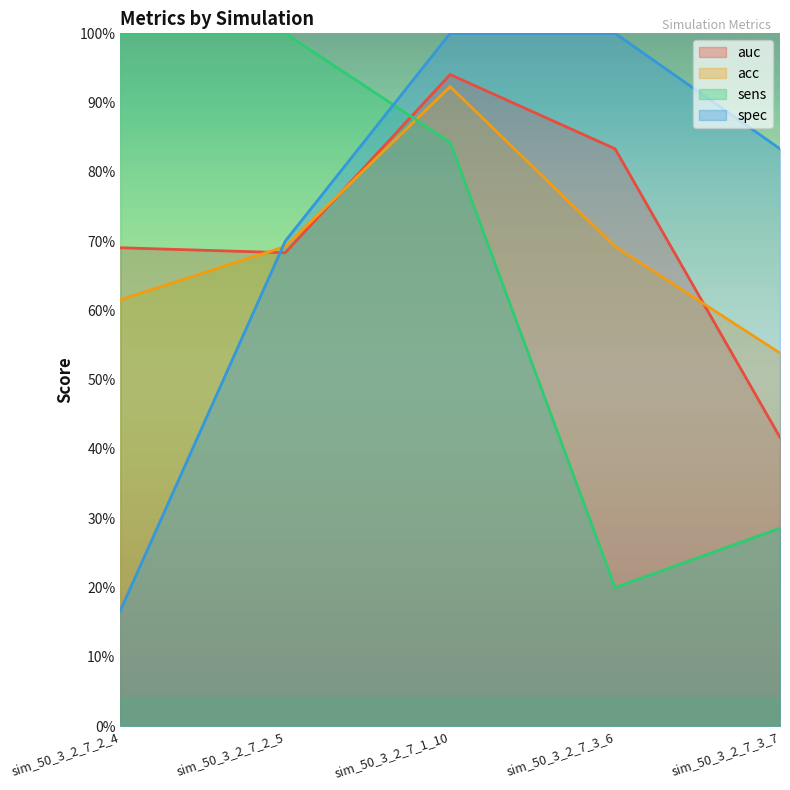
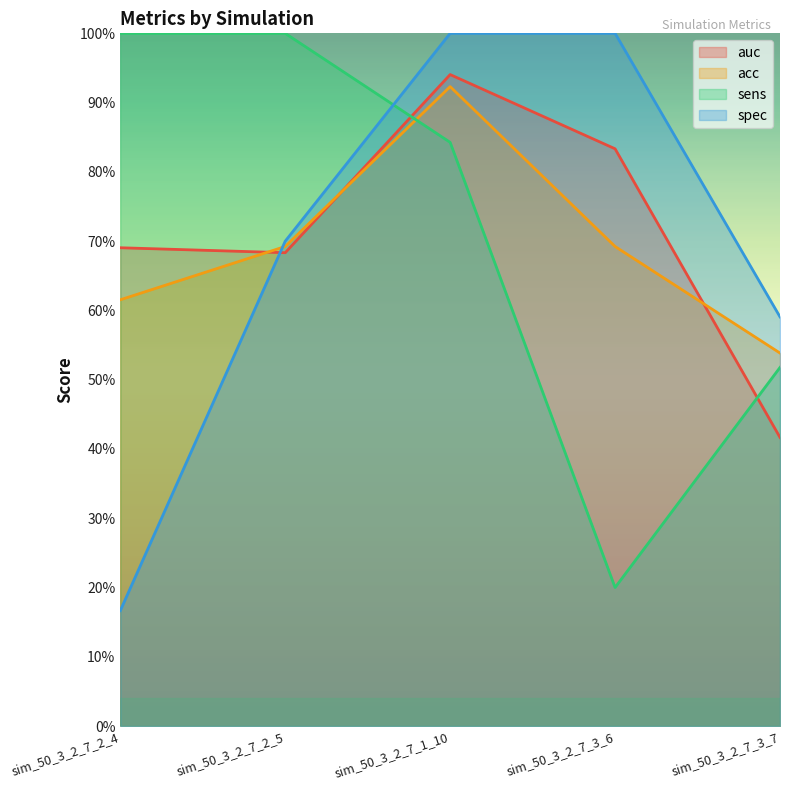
  {
    "sens": {
      "sim_50_3_2_7_2_4": "100%",
      "sim_50_3_2_7_2_5": "100%",
      "sim_50_3_2_7_1_10": "84%",
      "sim_50_3_2_7_3_6": "20%",
-     "sim_50_3_2_7_3_7": "29%"
+     "sim_50_3_2_7_3_7": "52%"
    },
    "spec": {
      "sim_50_3_2_7_2_4": "17%",
      "sim_50_3_2_7_2_5": "70%",
      "sim_50_3_2_7_1_10": "100%",
      "sim_50_3_2_7_3_6": "100%",
-     "sim_50_3_2_7_3_7": "83%"
+     "sim_50_3_2_7_3_7": "59%"
    }
  }
